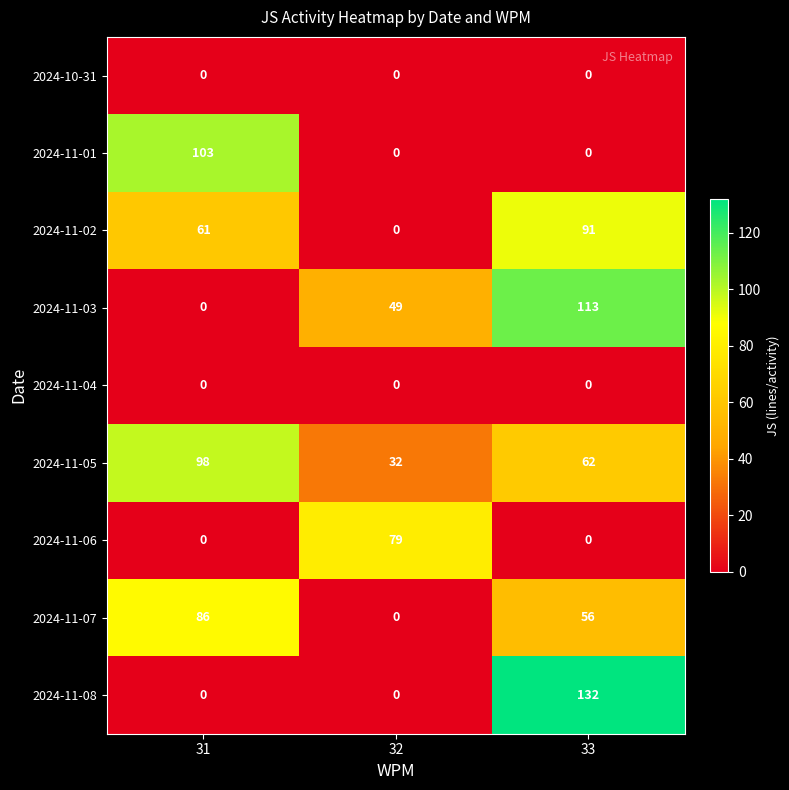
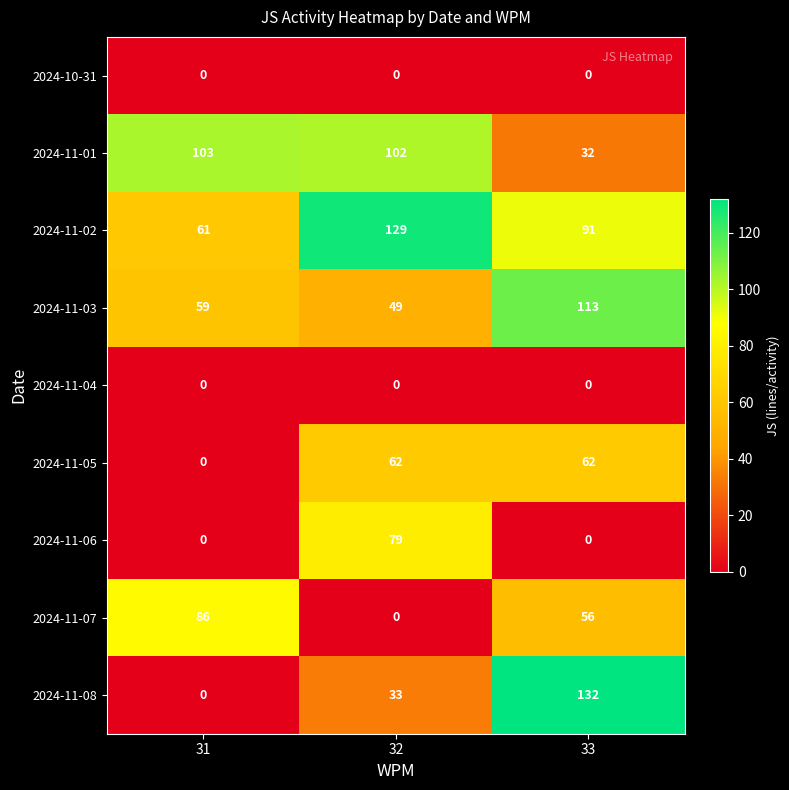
  {
    "2024-10-31": {
      "31": 0,
      "32": 0
    },
    "2024-11-01": {
      "31": 103,
-     "32": 0,
-     "33": 0
+     "32": 102,
+     "33": 32
    },
    "2024-11-02": {
      "31": 61,
-     "32": 0,
+     "32": 129,
      "33": 91
    },
    "2024-11-03": {
-     "31": 0,
+     "31": 59,
      "32": 49,
      "33": 113
    },
    "2024-11-04": {
      "31": 0,
      "32": 0,
      "33": 0
    },
    "2024-11-05": {
-     "31": 98,
-     "32": 32,
+     "31": 0,
+     "32": 62,
      "33": 62
    },
    "2024-11-06": {
      "31": 0,
      "32": 79,
      "33": 0
    },
    "2024-11-07": {
      "31": 86,
      "32": 0,
      "33": 56
    },
    "2024-11-08": {
      "31": 0,
-     "32": 0,
+     "32": 33,
      "33": 132
    }
  }
